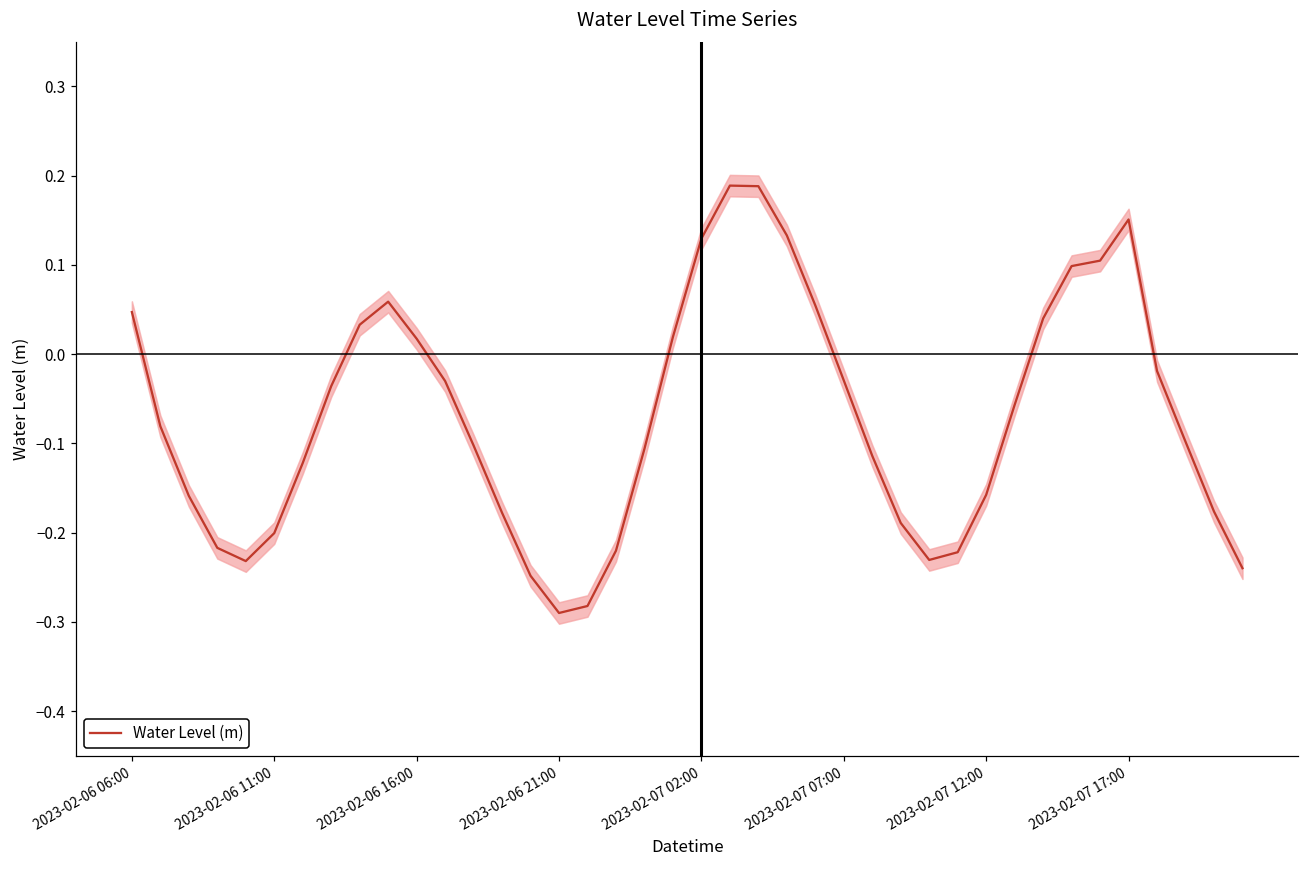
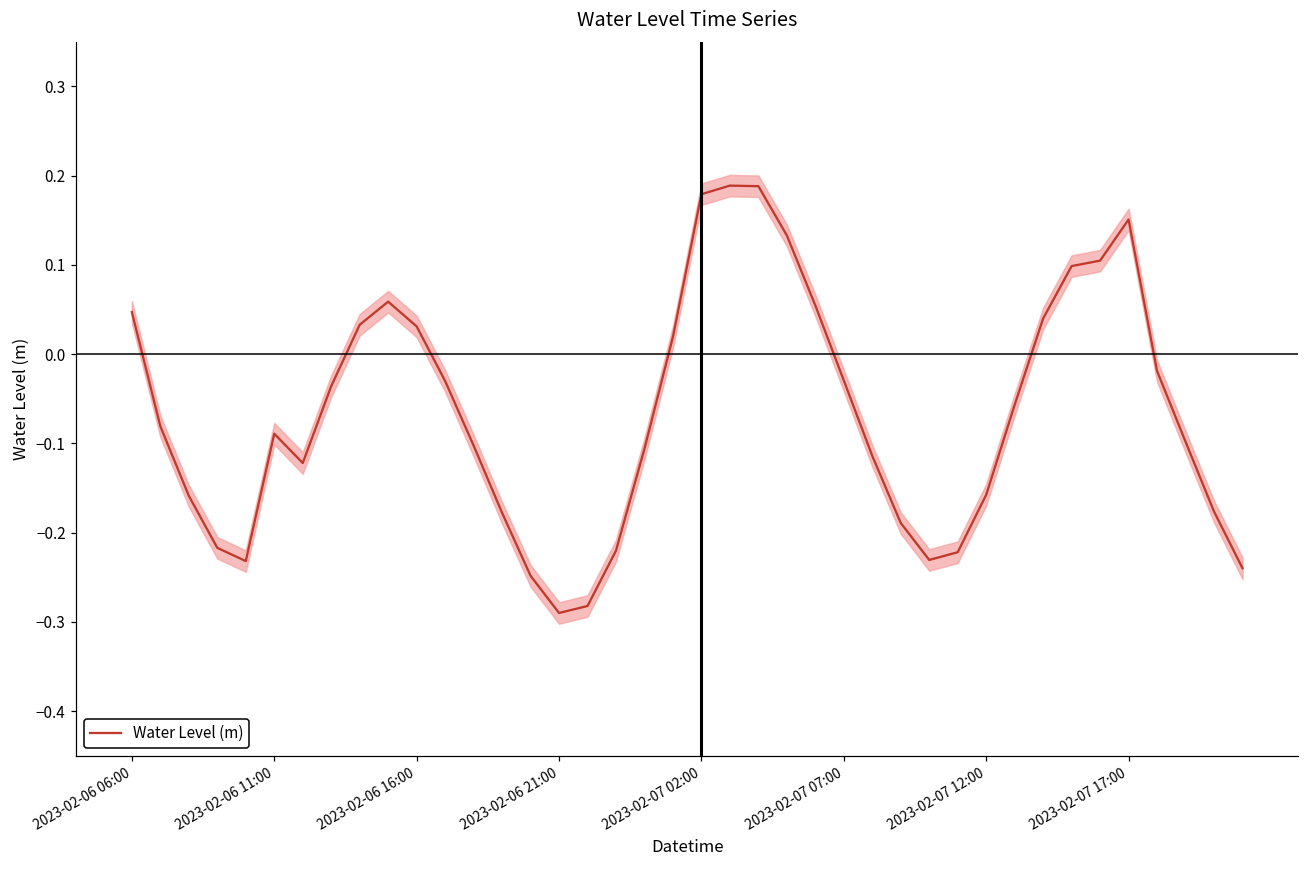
  {
    "Water Level (m)": {
      "2023-02-06 06:00": 0.05,
-     "2023-02-06 11:00": -0.20,
-     "2023-02-06 16:00": 0.02,
+     "2023-02-06 11:00": -0.09,
+     "2023-02-06 16:00": 0.03,
      "2023-02-06 21:00": -0.29,
-     "2023-02-07 02:00": 0.13,
+     "2023-02-07 02:00": 0.18,
      "2023-02-07 07:00": -0.03,
      "2023-02-07 12:00": -0.16,
      "2023-02-07 17:00": 0.15
    }
  }
